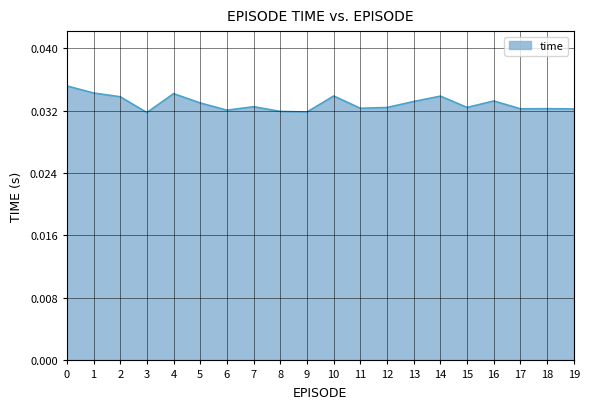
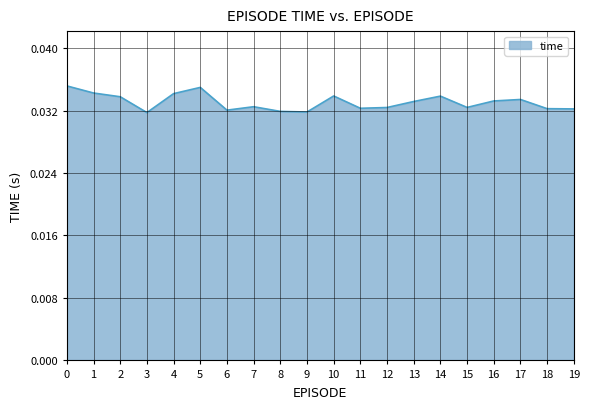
  {
    "0": 0.035,
    "1": 0.034,
    "2": 0.034,
    "3": 0.032,
    "4": 0.034,
-   "5": 0.033,
+   "5": 0.035,
    "6": 0.032,
    "7": 0.033,
    "8": 0.032,
    "9": 0.032,
    "10": 0.034,
    "11": 0.032,
    "12": 0.032,
    "13": 0.033,
    "14": 0.034,
    "15": 0.032,
    "16": 0.033,
-   "17": 0.032,
+   "17": 0.033,
    "18": 0.032,
    "19": 0.032
  }
